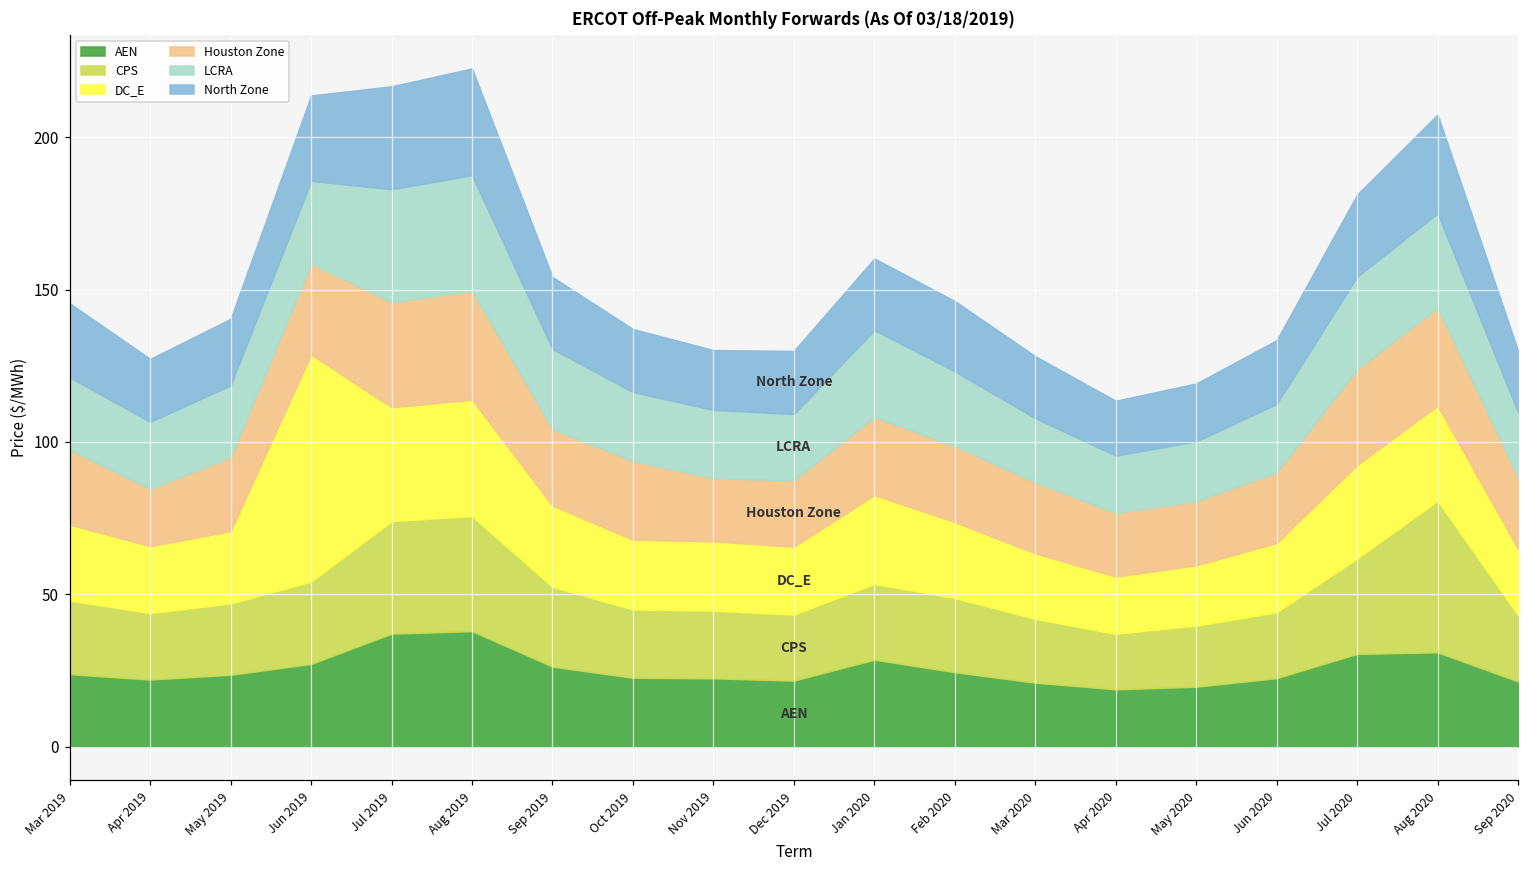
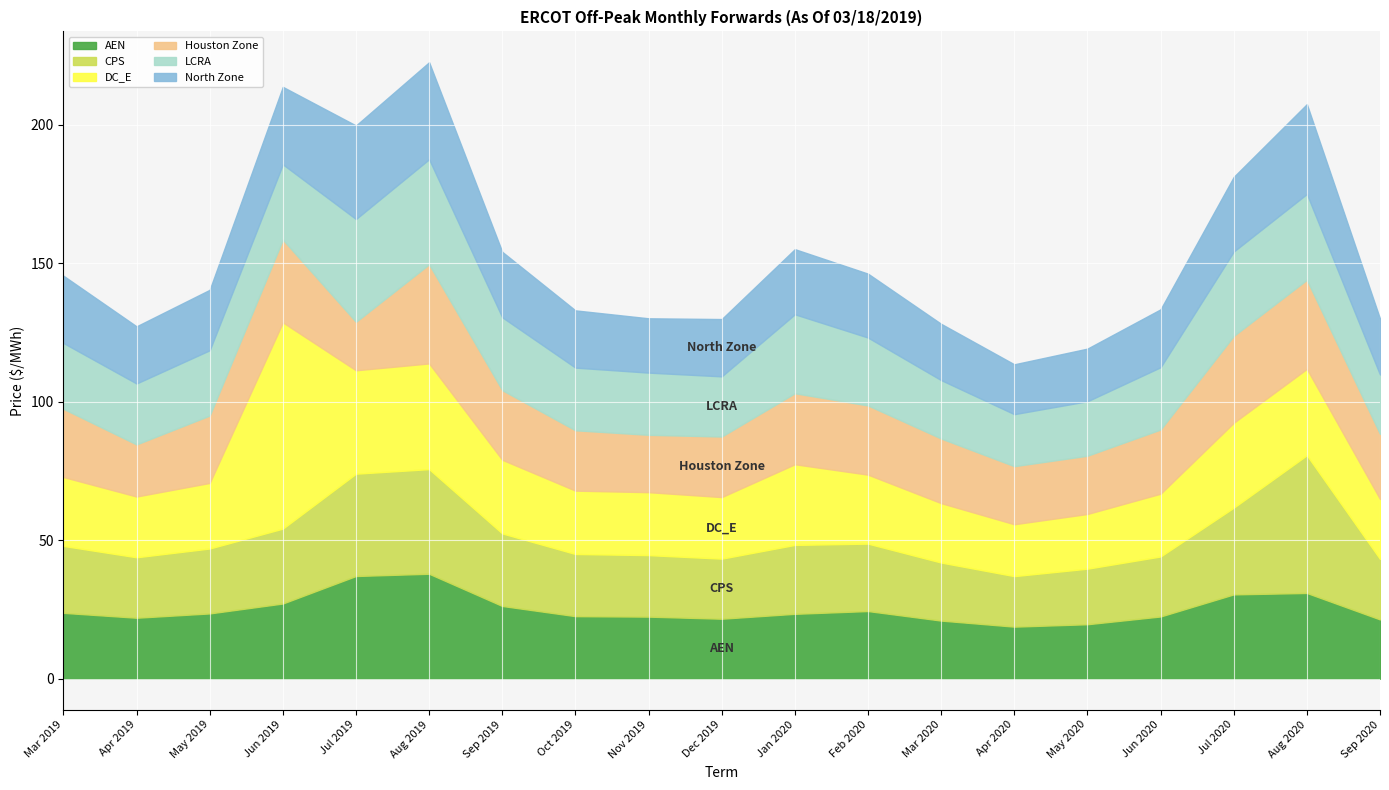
  {
    "AEN": {
      "Mar 2019": 24,
      "Apr 2019": 22,
      "May 2019": 24,
      "Jun 2019": 27,
      "Jul 2019": 37,
      "Aug 2019": 38,
      "Sep 2019": 26,
      "Oct 2019": 23,
      "Nov 2019": 22,
      "Dec 2019": 22,
-     "Jan 2020": 29,
+     "Jan 2020": 23,
      "Feb 2020": 24,
      "Mar 2020": 21,
      "Apr 2020": 19,
      "May 2020": 20,
      "Jun 2020": 22,
      "Jul 2020": 30,
      "Aug 2020": 31,
      "Sep 2020": 21
    },
    "CPS": {
      "Mar 2019": 24,
      "Apr 2019": 22,
      "May 2019": 23,
      "Jun 2019": 27,
      "Jul 2019": 37,
      "Aug 2019": 38,
      "Sep 2019": 26,
      "Oct 2019": 22,
      "Nov 2019": 22,
      "Dec 2019": 22,
      "Jan 2020": 25,
      "Feb 2020": 24,
      "Mar 2020": 21,
      "Apr 2020": 18,
      "May 2020": 20,
      "Jun 2020": 22,
      "Jul 2020": 31,
      "Aug 2020": 50,
      "Sep 2020": 22
    },
    "DC_E": {
      "Mar 2019": 25,
      "Apr 2019": 22,
      "May 2019": 24,
      "Jun 2019": 74,
      "Jul 2019": 37,
      "Aug 2019": 38,
      "Sep 2019": 27,
      "Oct 2019": 23,
      "Nov 2019": 23,
      "Dec 2019": 22,
      "Jan 2020": 29,
      "Feb 2020": 25,
      "Mar 2020": 21,
      "Apr 2020": 19,
      "May 2020": 20,
      "Jun 2020": 23,
      "Jul 2020": 31,
      "Aug 2020": 31,
      "Sep 2020": 22
    },
    "Houston Zone": {
      "Mar 2019": 25,
      "Apr 2019": 19,
      "May 2019": 24,
      "Jun 2019": 30,
-     "Jul 2019": 34,
+     "Jul 2019": 18,
      "Aug 2019": 36,
      "Sep 2019": 25,
-     "Oct 2019": 26,
+     "Oct 2019": 22,
      "Nov 2019": 21,
      "Dec 2019": 22,
      "Jan 2020": 26,
      "Feb 2020": 25,
      "Mar 2020": 23,
      "Apr 2020": 21,
      "May 2020": 21,
      "Jun 2020": 23,
      "Jul 2020": 31,
      "Aug 2020": 32,
      "Sep 2020": 23
    }
  }
